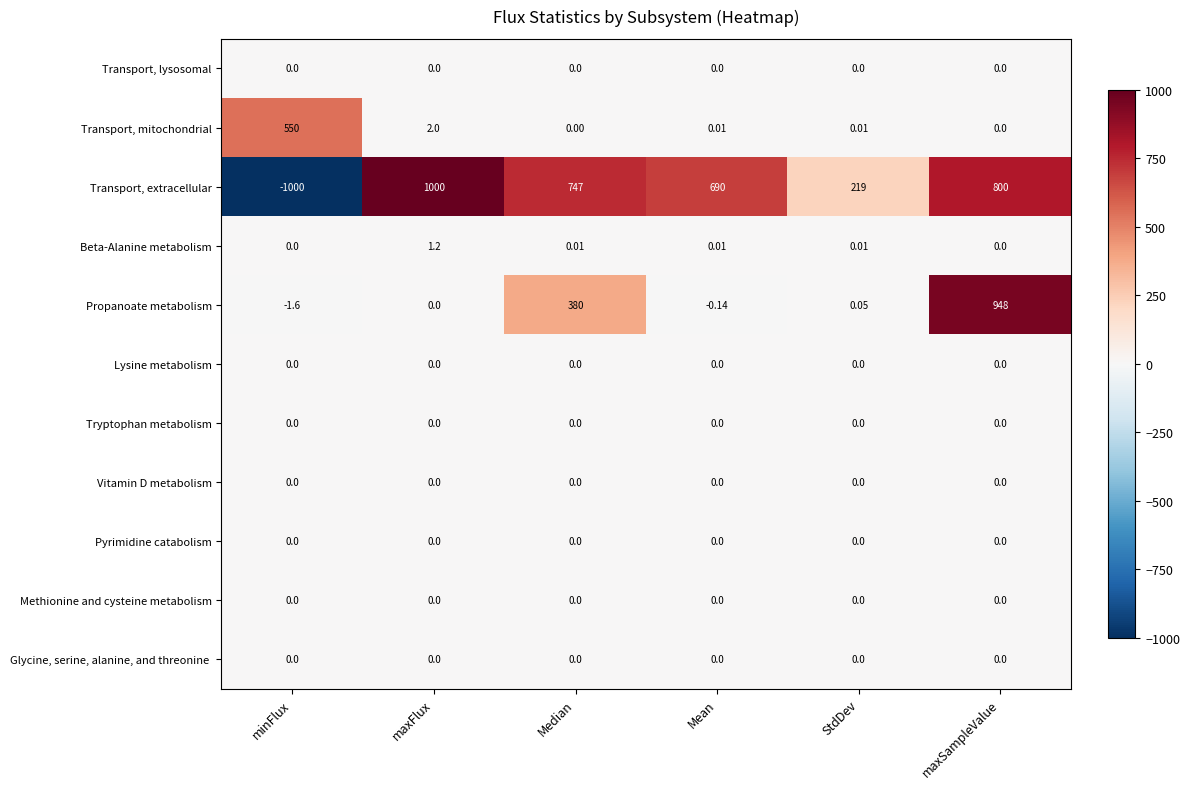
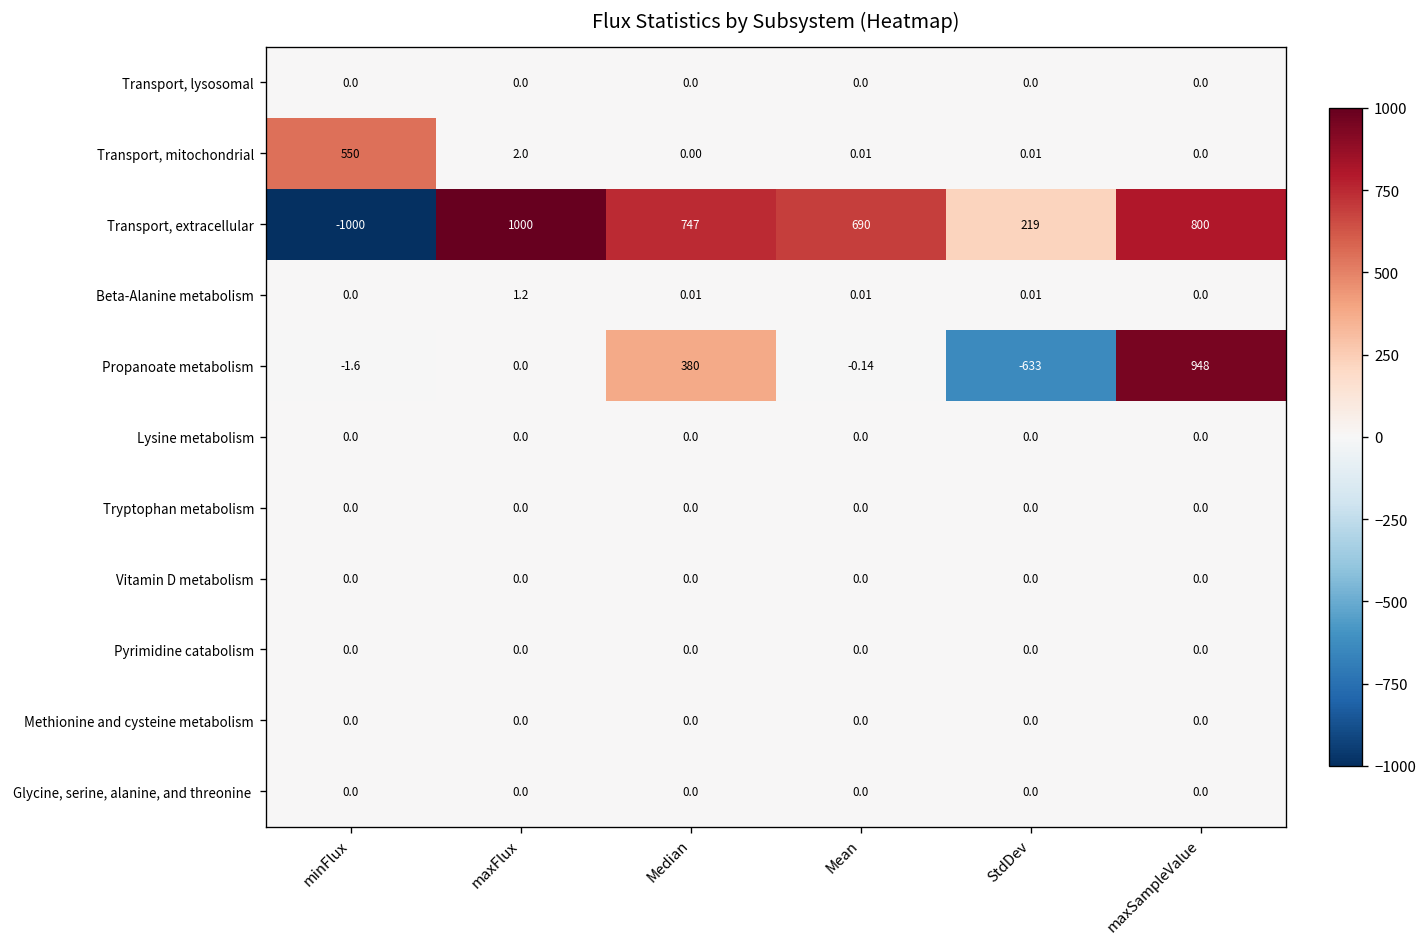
  {
    "Transport, lysosomal": {
      "minFlux": 0.0,
      "maxFlux": 0.0,
      "Median": 0.0,
      "Mean": 0.0,
      "StdDev": 0.0,
      "maxSampleValue": 0.0
    },
    "Transport, mitochondrial": {
      "minFlux": 550,
      "maxFlux": 2.0,
      "Median": 0.00,
      "Mean": 0.01,
      "StdDev": 0.01,
      "maxSampleValue": 0.0
    },
    "Transport, extracellular": {
      "minFlux": -1000,
      "maxFlux": 1000,
      "Median": 747,
      "Mean": 690,
      "StdDev": 219,
      "maxSampleValue": 800
    },
    "Beta-Alanine metabolism": {
      "minFlux": 0.0,
      "maxFlux": 1.2,
      "Median": 0.01,
      "Mean": 0.01,
      "StdDev": 0.01,
      "maxSampleValue": 0.0
    },
    "Propanoate metabolism": {
      "minFlux": -1.6,
      "maxFlux": 0.0,
      "Median": 380,
      "Mean": -0.14,
-     "StdDev": 0.05,
+     "StdDev": -633,
      "maxSampleValue": 948
    },
    "Lysine metabolism": {
      "minFlux": 0.0,
      "maxFlux": 0.0,
      "Median": 0.0,
      "Mean": 0.0,
      "StdDev": 0.0,
      "maxSampleValue": 0.0
    },
    "Tryptophan metabolism": {
      "minFlux": 0.0,
      "maxFlux": 0.0,
      "Median": 0.0,
      "Mean": 0.0,
      "StdDev": 0.0,
      "maxSampleValue": 0.0
    },
    "Vitamin D metabolism": {
      "minFlux": 0.0,
      "maxFlux": 0.0,
      "Median": 0.0,
      "Mean": 0.0,
      "StdDev": 0.0,
      "maxSampleValue": 0.0
    },
    "Pyrimidine catabolism": {
      "minFlux": 0.0,
      "maxFlux": 0.0,
      "Median": 0.0,
      "Mean": 0.0,
      "StdDev": 0.0,
      "maxSampleValue": 0.0
    },
    "Methionine and cysteine metabolism": {
      "minFlux": 0.0,
      "maxFlux": 0.0,
      "Median": 0.0,
      "Mean": 0.0,
      "StdDev": 0.0,
      "maxSampleValue": 0.0
    },
    "Glycine, serine, alanine, and threonine": {
      "minFlux": 0.0,
      "maxFlux": 0.0,
      "Median": 0.0,
      "Mean": 0.0,
      "StdDev": 0.0,
      "maxSampleValue": 0.0
    }
  }
